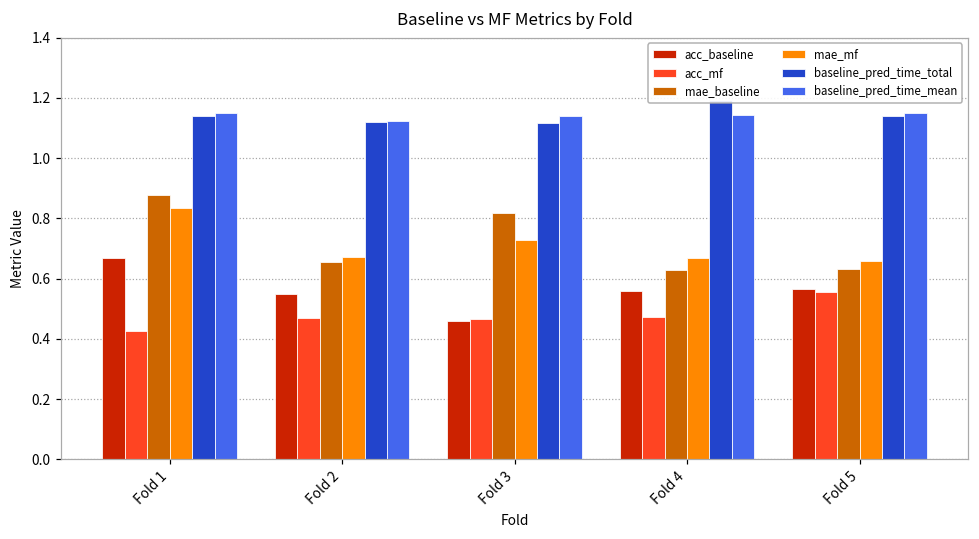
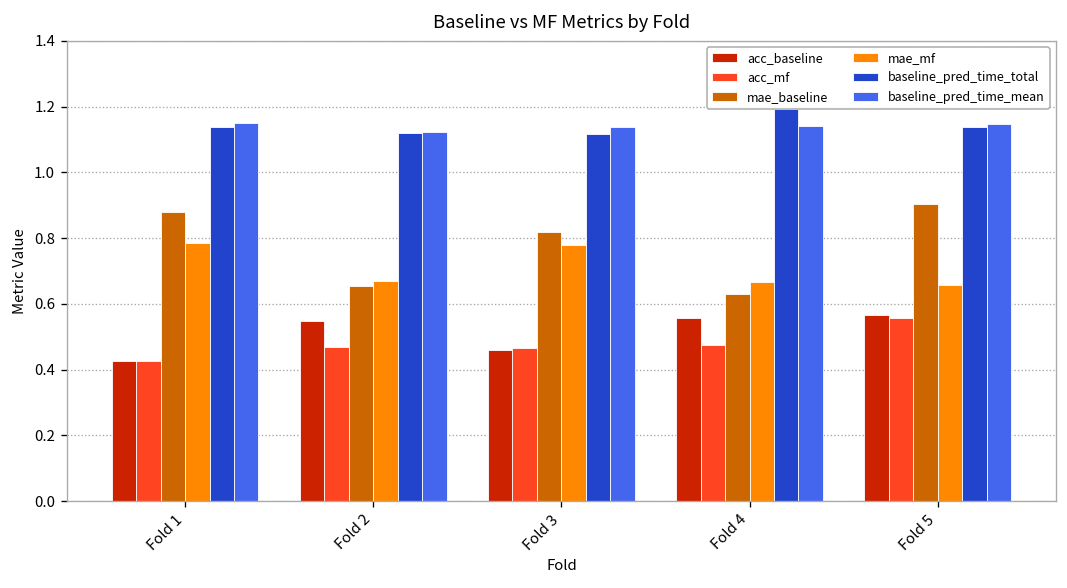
  {
    "acc_baseline": {
-     "Fold 1": 0.67,
+     "Fold 1": 0.43,
      "Fold 2": 0.55,
      "Fold 3": 0.46,
      "Fold 4": 0.56,
      "Fold 5": 0.56
    },
    "acc_mf": {
      "Fold 1": 0.43,
      "Fold 2": 0.47,
      "Fold 3": 0.47,
      "Fold 4": 0.47,
      "Fold 5": 0.56
    },
    "mae_baseline": {
      "Fold 1": 0.88,
      "Fold 2": 0.66,
      "Fold 3": 0.82,
      "Fold 4": 0.63,
-     "Fold 5": 0.63
+     "Fold 5": 0.90
    },
    "mae_mf": {
-     "Fold 1": 0.84,
+     "Fold 1": 0.78,
      "Fold 2": 0.67,
-     "Fold 3": 0.73,
+     "Fold 3": 0.78,
      "Fold 4": 0.67,
      "Fold 5": 0.66
    }
  }
